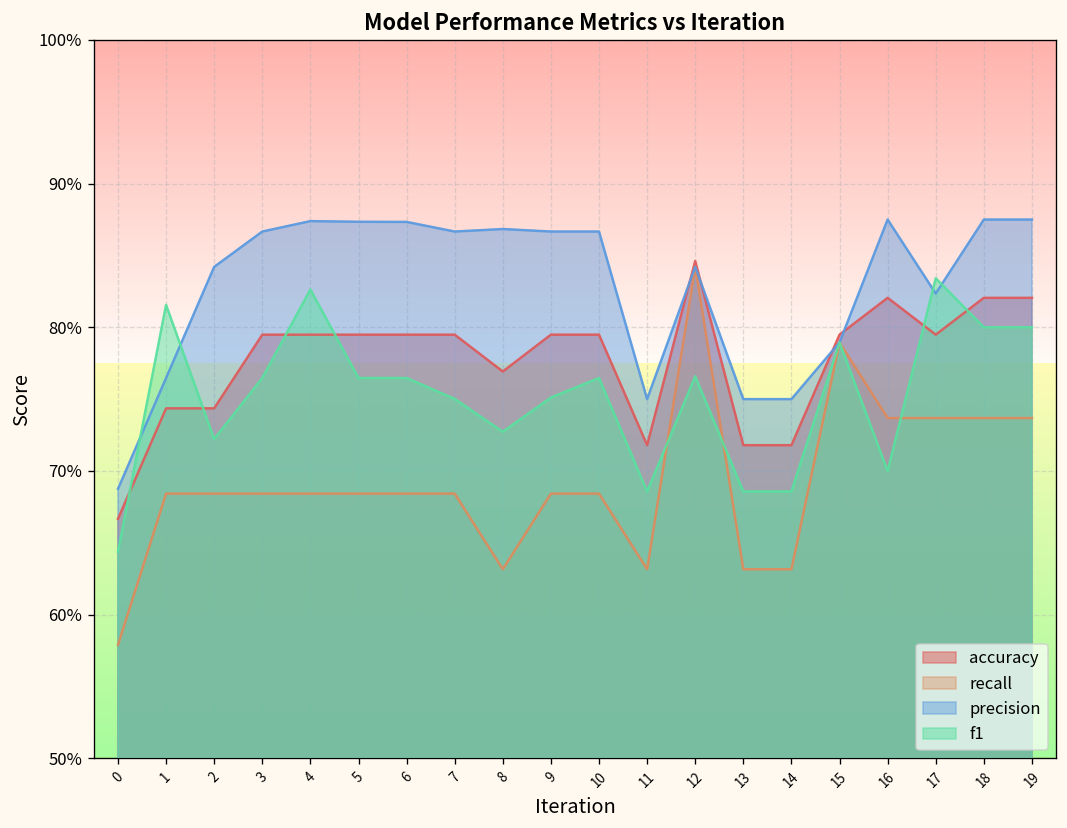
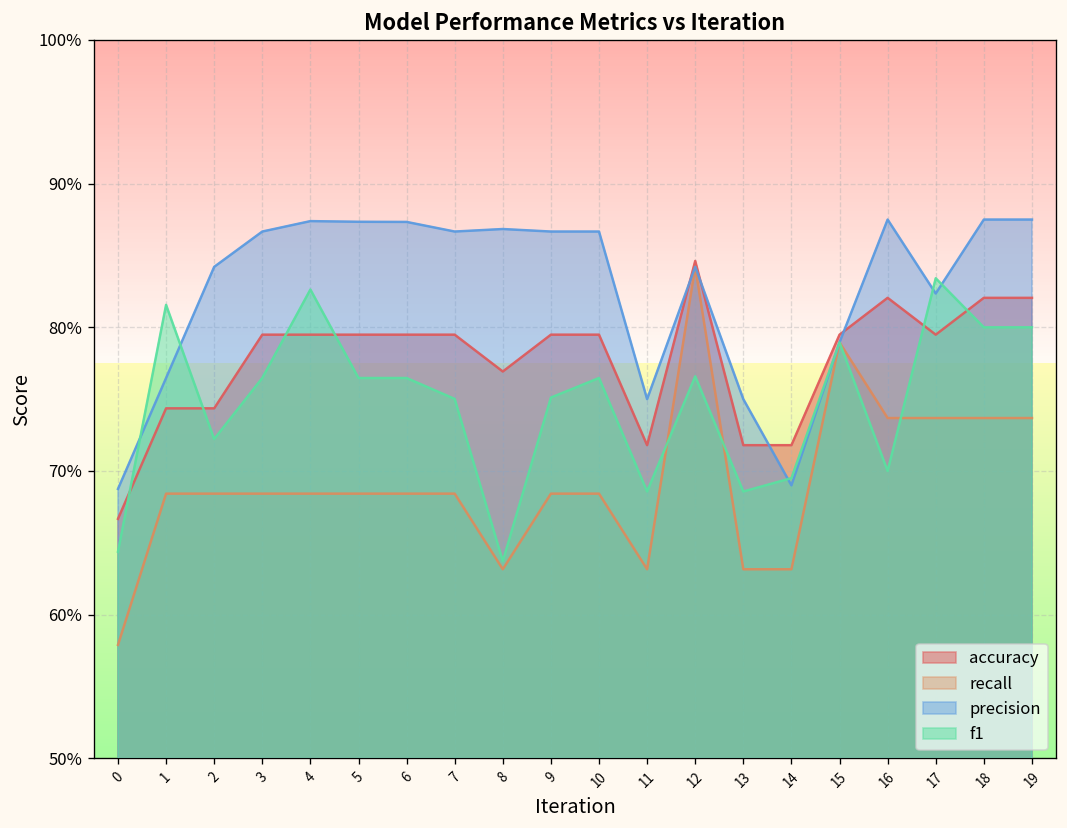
  {
    "precision": {
      "0": "68.8%",
      "1": "76.5%",
      "2": "84.2%",
      "3": "86.7%",
      "4": "87.4%",
      "5": "87.3%",
      "6": "87.3%",
      "7": "86.7%",
      "8": "86.8%",
      "9": "86.7%",
      "10": "86.7%",
      "11": "75.0%",
      "13": "75.0%",
-     "14": "75.0%",
+     "14": "69.0%",
      "16": "87.5%",
      "17": "82.4%",
      "18": "87.5%",
      "19": "87.5%"
    },
    "f1": {
      "0": "64.4%",
      "1": "81.6%",
      "2": "72.2%",
      "3": "76.5%",
      "4": "82.6%",
      "5": "76.5%",
      "6": "76.5%",
      "7": "75.0%",
-     "8": "72.7%",
+     "8": "63.7%",
      "9": "75.1%",
      "10": "76.5%",
      "11": "68.6%",
      "12": "76.6%",
      "13": "68.6%",
-     "14": "68.6%",
+     "14": "69.5%",
      "16": "70.0%",
      "17": "83.4%",
      "18": "80.0%",
      "19": "80.0%"
    }
  }
